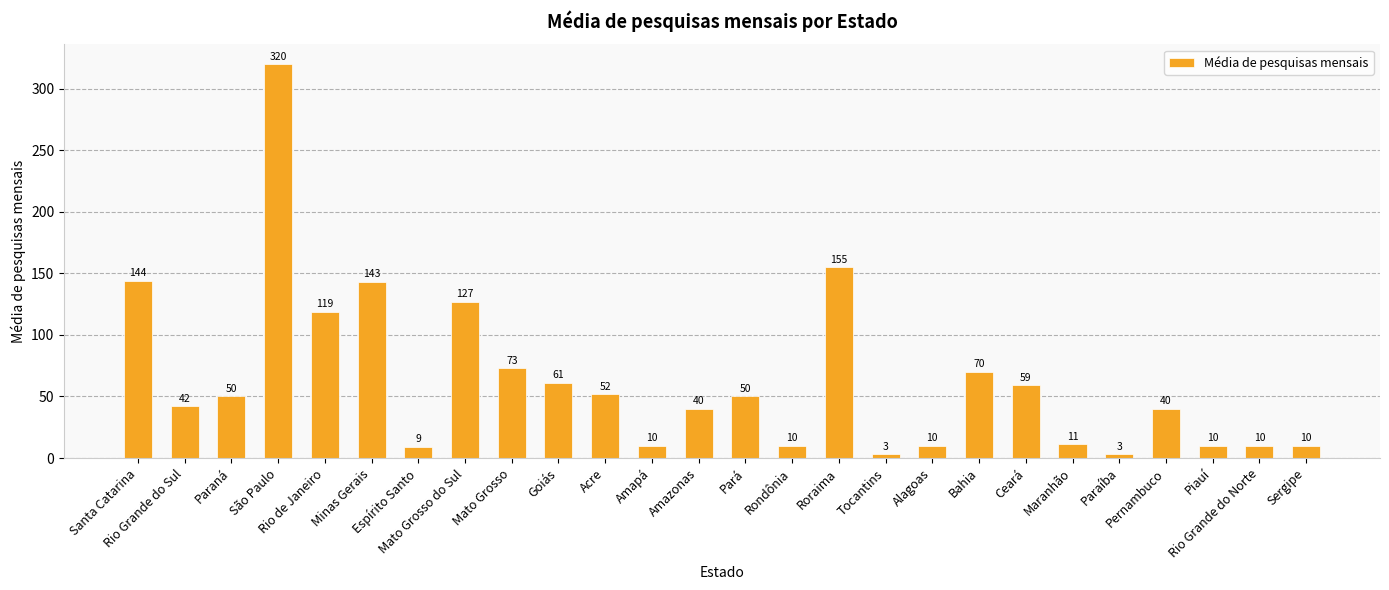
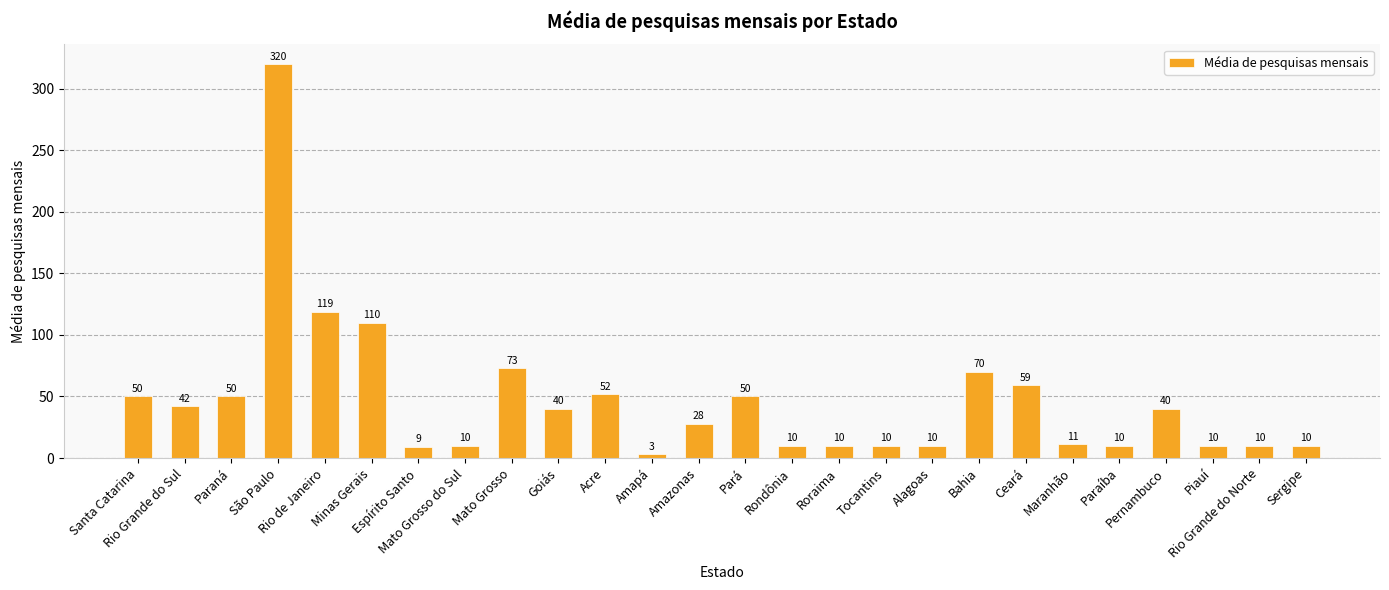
  {
-   "Santa Catarina": 144,
+   "Santa Catarina": 50,
    "Rio Grande do Sul": 42,
    "Paraná": 50,
    "São Paulo": 320,
    "Rio de Janeiro": 119,
-   "Minas Gerais": 143,
+   "Minas Gerais": 110,
    "Espírito Santo": 9,
-   "Mato Grosso do Sul": 127,
+   "Mato Grosso do Sul": 10,
    "Mato Grosso": 73,
-   "Goiás": 61,
+   "Goiás": 40,
    "Acre": 52,
-   "Amapá": 10,
-   "Amazonas": 40,
+   "Amapá": 3,
+   "Amazonas": 28,
    "Pará": 50,
    "Rondônia": 10,
-   "Roraima": 155,
-   "Tocantins": 3,
+   "Roraima": 10,
+   "Tocantins": 10,
    "Alagoas": 10,
    "Bahia": 70,
    "Ceará": 59,
    "Maranhão": 11,
-   "Paraíba": 3,
+   "Paraíba": 10,
    "Pernambuco": 40,
    "Piauí": 10,
    "Rio Grande do Norte": 10,
    "Sergipe": 10
  }
